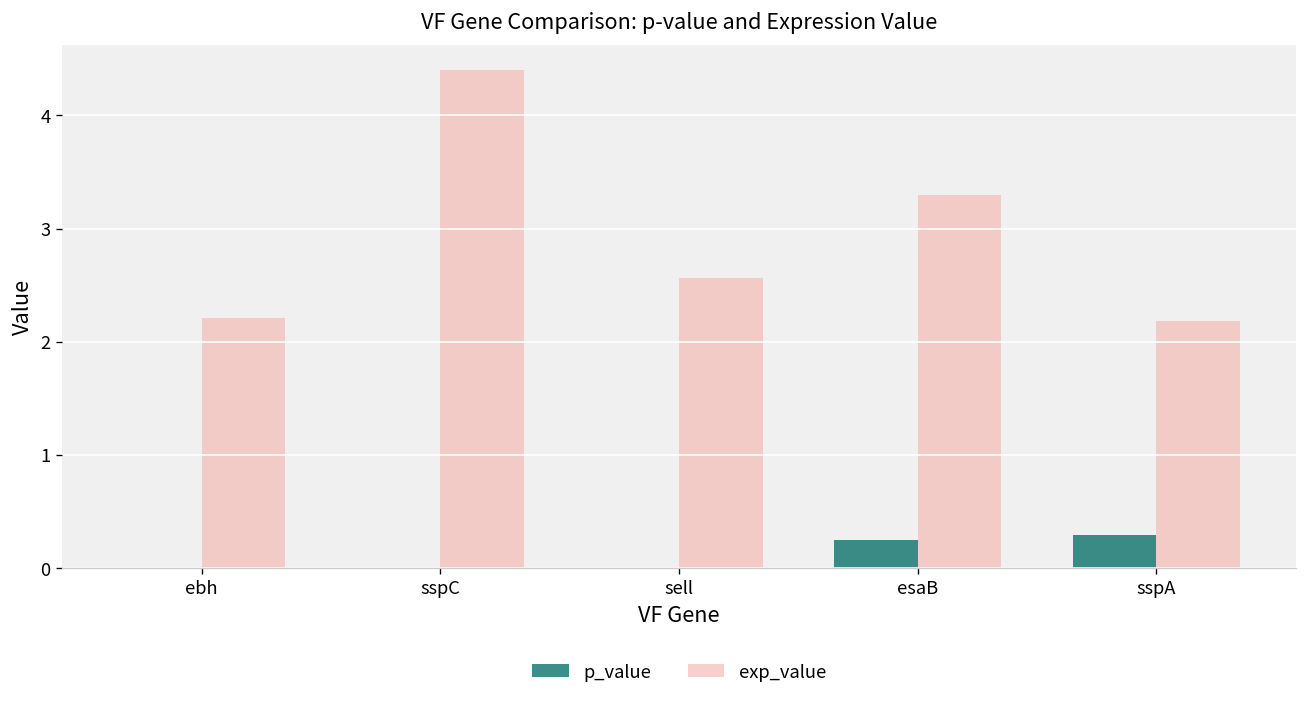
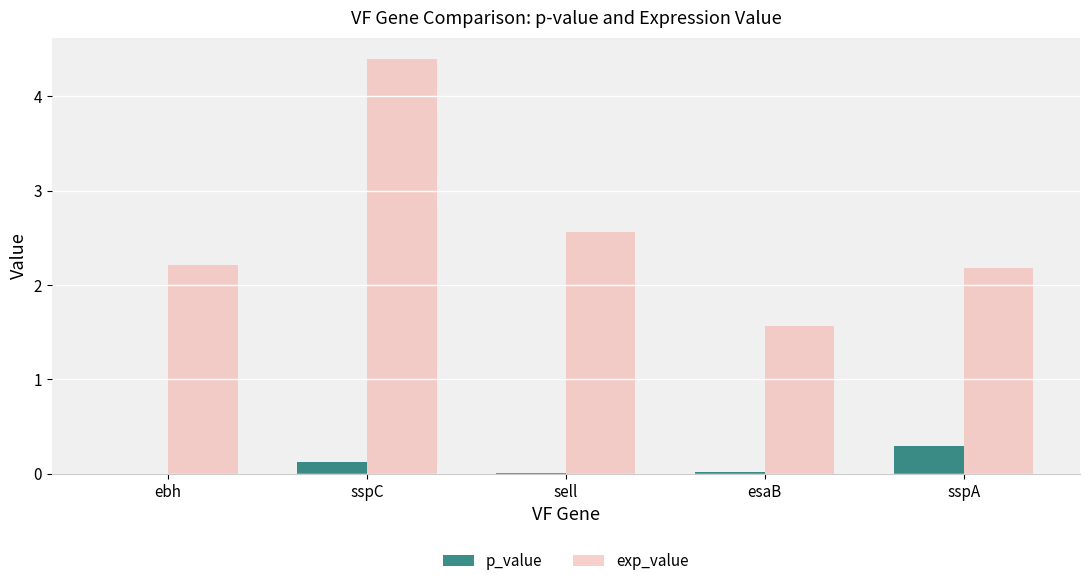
  {
    "p_value": {
-     "sspC": 0.0,
-     "esaB": 0.2,
+     "sspC": 0.1,
+     "esaB": 0.0,
      "sspA": 0.3
    },
    "exp_value": {
      "ebh": 2.2,
      "sspC": 4.4,
      "sell": 2.6,
-     "esaB": 3.3,
+     "esaB": 1.6,
      "sspA": 2.2
    }
  }
